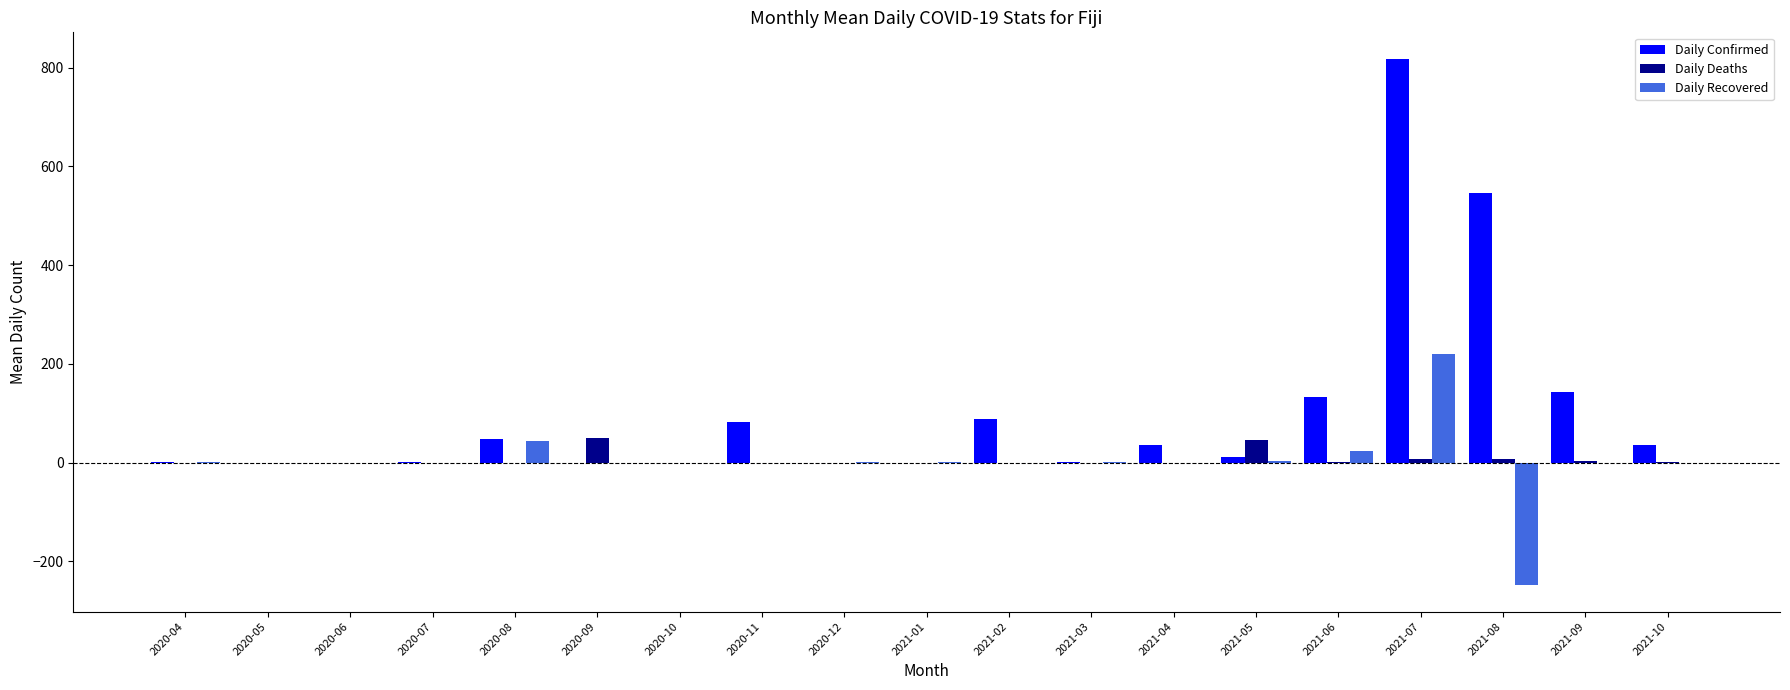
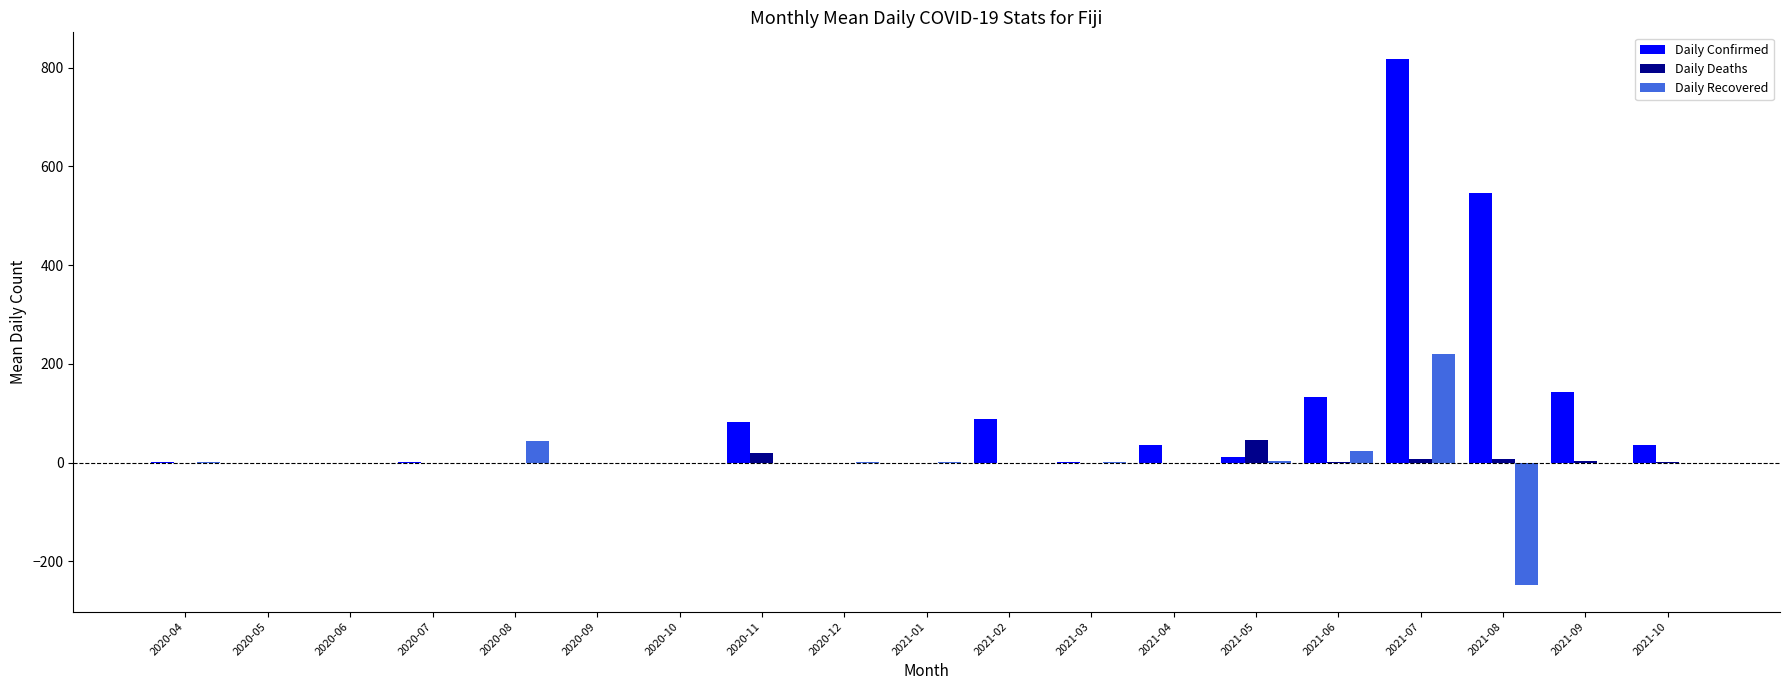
  {
    "Daily Confirmed": {
      "2020-05": 0,
      "2020-06": 0,
-     "2020-08": 50,
+     "2020-08": 0,
      "2020-11": 80,
      "2021-02": 90,
      "2021-04": 40,
      "2021-05": 10,
      "2021-06": 130,
      "2021-07": 820,
      "2021-08": 550,
      "2021-09": 140,
      "2021-10": 40
    },
    "Daily Deaths": {
      "2020-04": 0,
      "2020-05": 0,
      "2020-06": 0,
-     "2020-09": 50,
+     "2020-09": 0,
      "2020-10": 0,
-     "2020-11": 0,
+     "2020-11": 20,
      "2020-12": 0,
      "2021-01": 0,
      "2021-02": 0,
      "2021-03": 0,
      "2021-04": 0,
      "2021-05": 50,
      "2021-07": 10,
      "2021-08": 10
    },
    "Daily Recovered": {
      "2020-07": 0,
      "2020-08": 40,
      "2021-06": 20,
      "2021-07": 220,
      "2021-08": -250,
      "2021-09": 0,
      "2021-10": 0
    }
  }
